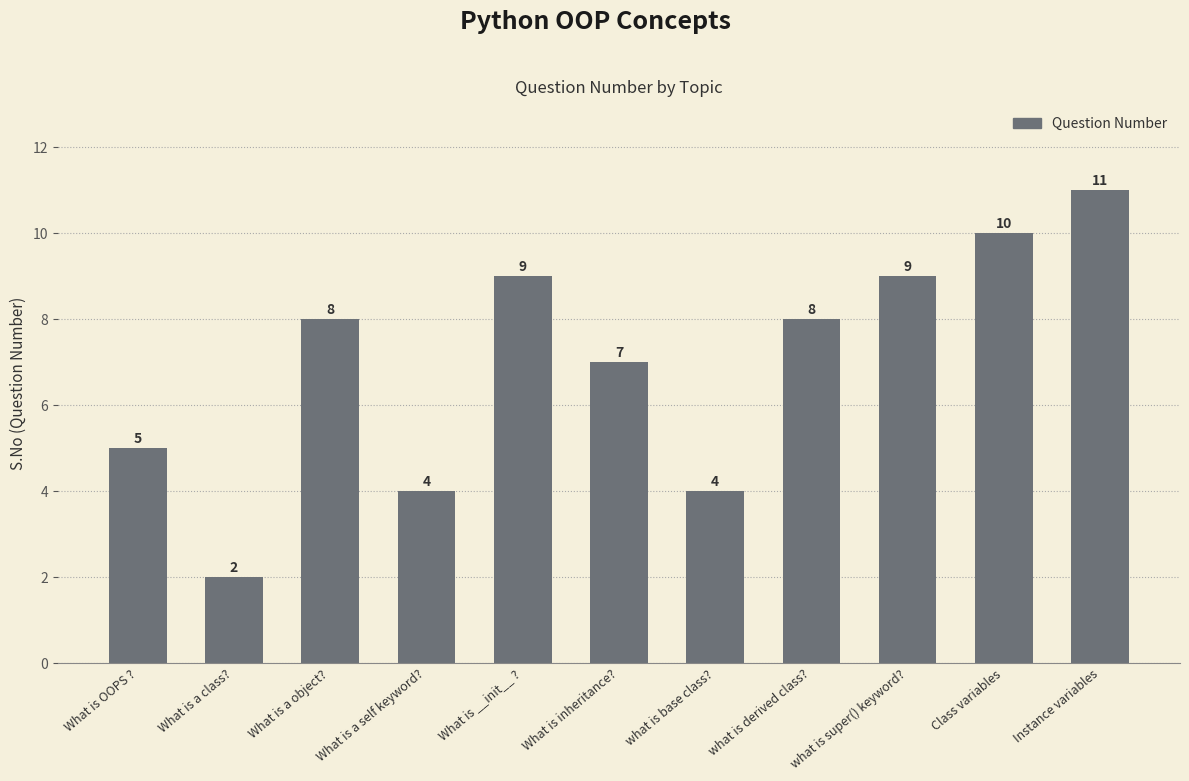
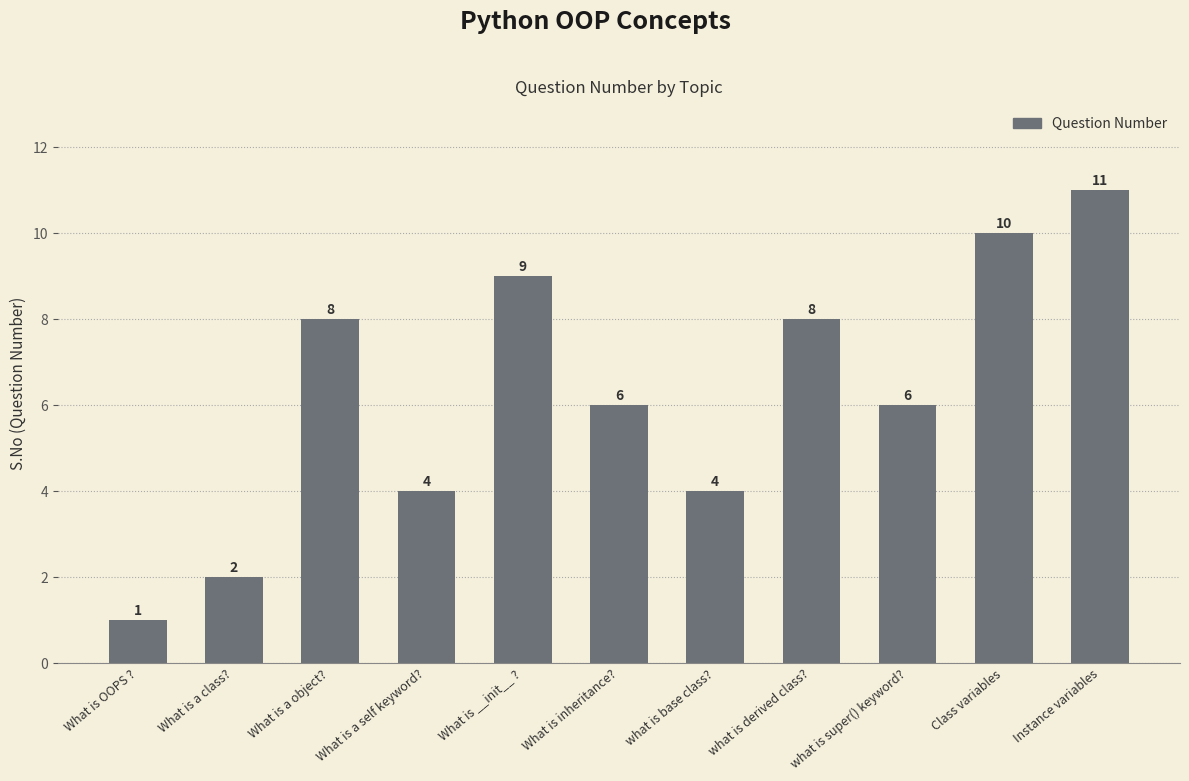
  {
-   "What is OOPS ?": 5,
+   "What is OOPS ?": 1,
    "What is a class?": 2,
    "What is a object?": 8,
    "What is a self keyword?": 4,
    "What is __init__ ?": 9,
-   "What is inheritance?": 7,
+   "What is inheritance?": 6,
    "what is base class?": 4,
    "what is derived class?": 8,
-   "what is super() keyword?": 9,
+   "what is super() keyword?": 6,
    "Class variables": 10,
    "Instance variables": 11
  }
